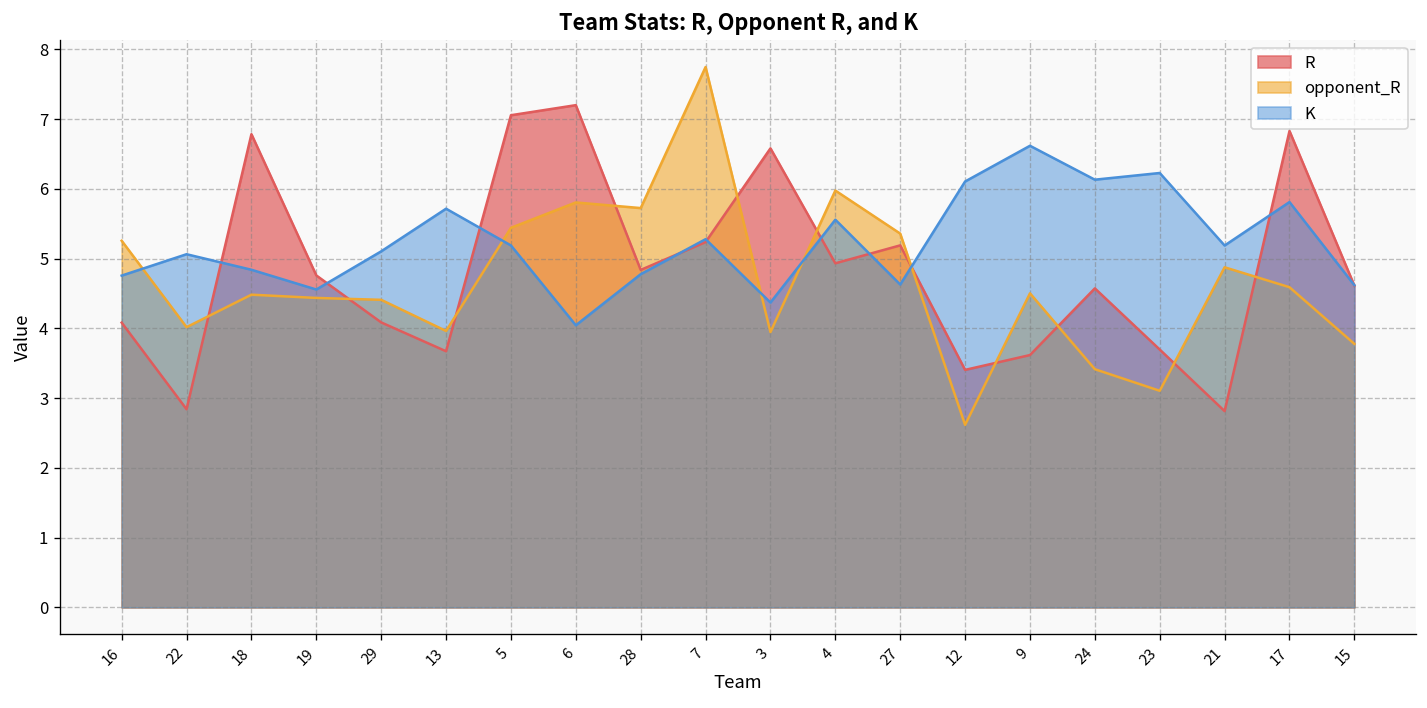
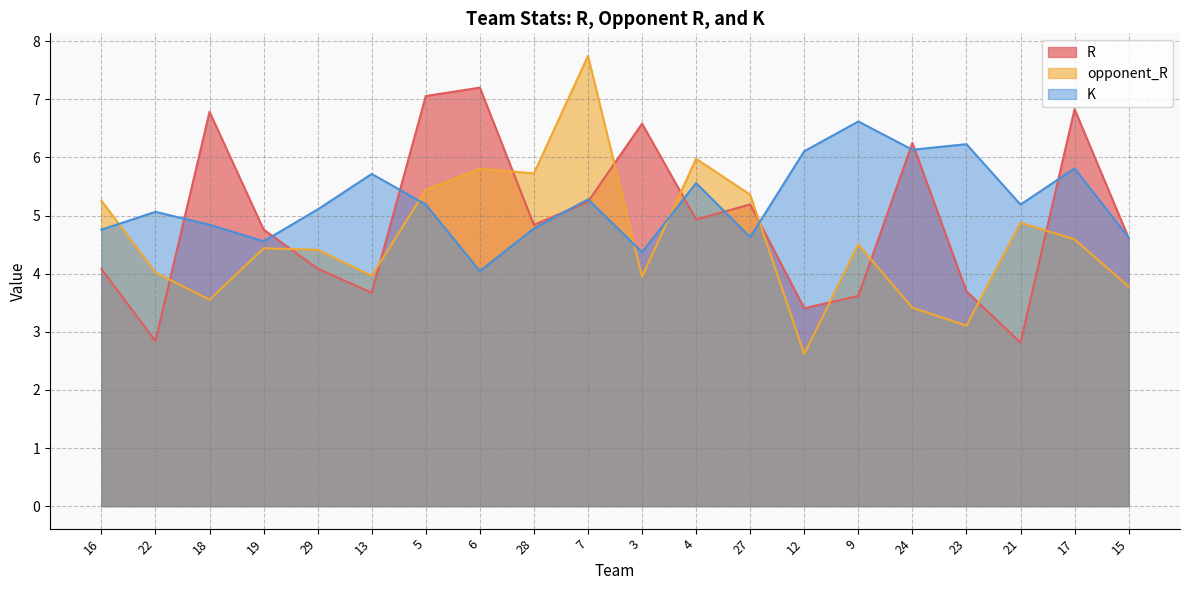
  {
    "R": {
      "16": 4.1,
      "22": 2.8,
      "18": 6.8,
      "19": 4.8,
      "29": 4.1,
      "13": 3.7,
      "5": 7.1,
      "6": 7.2,
      "28": 4.8,
      "3": 6.6,
      "4": 4.9,
      "27": 5.2,
      "12": 3.4,
      "9": 3.6,
-     "24": 4.6,
+     "24": 6.3,
      "23": 3.7,
      "21": 2.8,
      "17": 6.8
    },
    "opponent_R": {
      "16": 5.3,
      "22": 4.0,
-     "18": 4.5,
+     "18": 3.6,
      "19": 4.4,
      "29": 4.4,
      "13": 4.0,
      "5": 5.4,
      "6": 5.8,
      "28": 5.7,
      "7": 7.7,
      "3": 3.9,
      "4": 6.0,
      "27": 5.4,
      "12": 2.6,
      "9": 4.5,
      "24": 3.4,
      "23": 3.1,
      "21": 4.9,
      "17": 4.6,
      "15": 3.8
    },
    "K": {
      "16": 4.8,
      "22": 5.1,
      "18": 4.8,
      "19": 4.6,
      "29": 5.1,
      "13": 5.7,
      "5": 5.2,
      "6": 4.0,
      "28": 4.8,
      "3": 4.4,
      "4": 5.6,
      "27": 4.6,
      "12": 6.1,
      "9": 6.6,
      "24": 6.1,
      "23": 6.2,
      "21": 5.2,
      "17": 5.8
    }
  }
